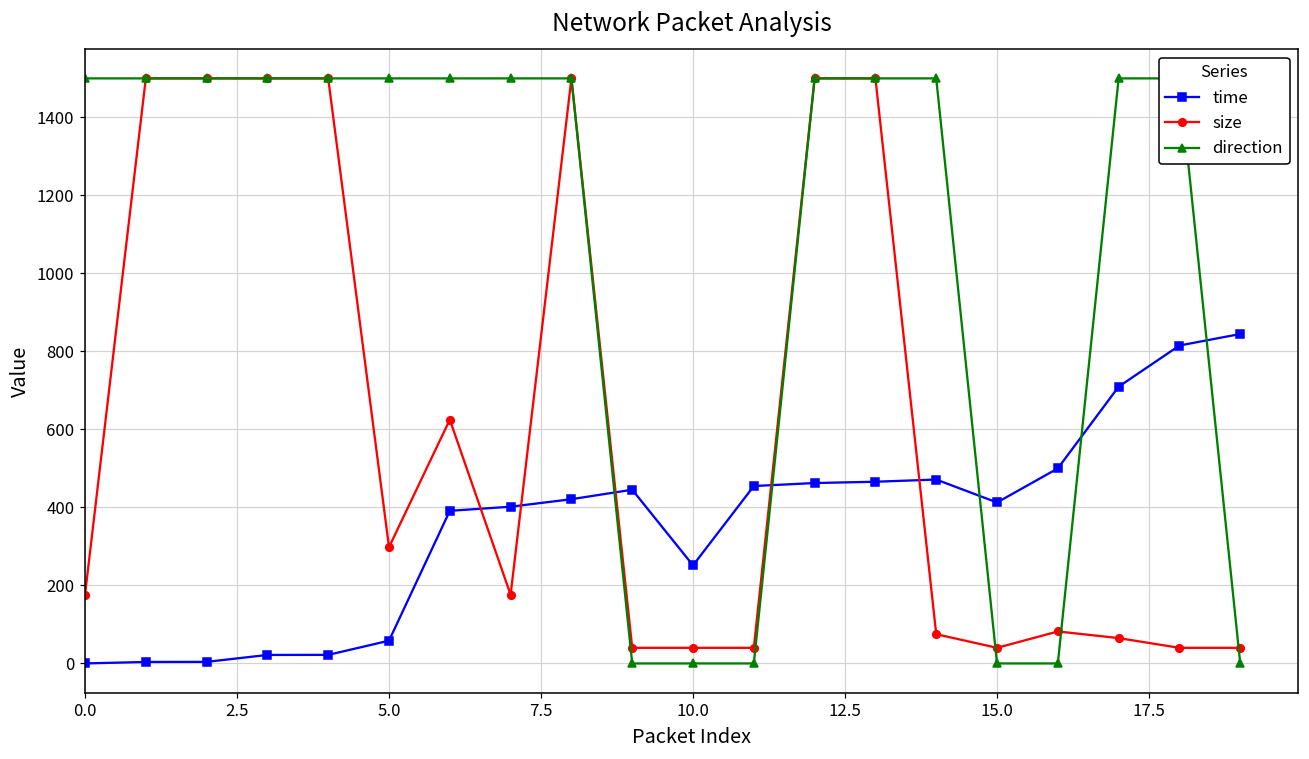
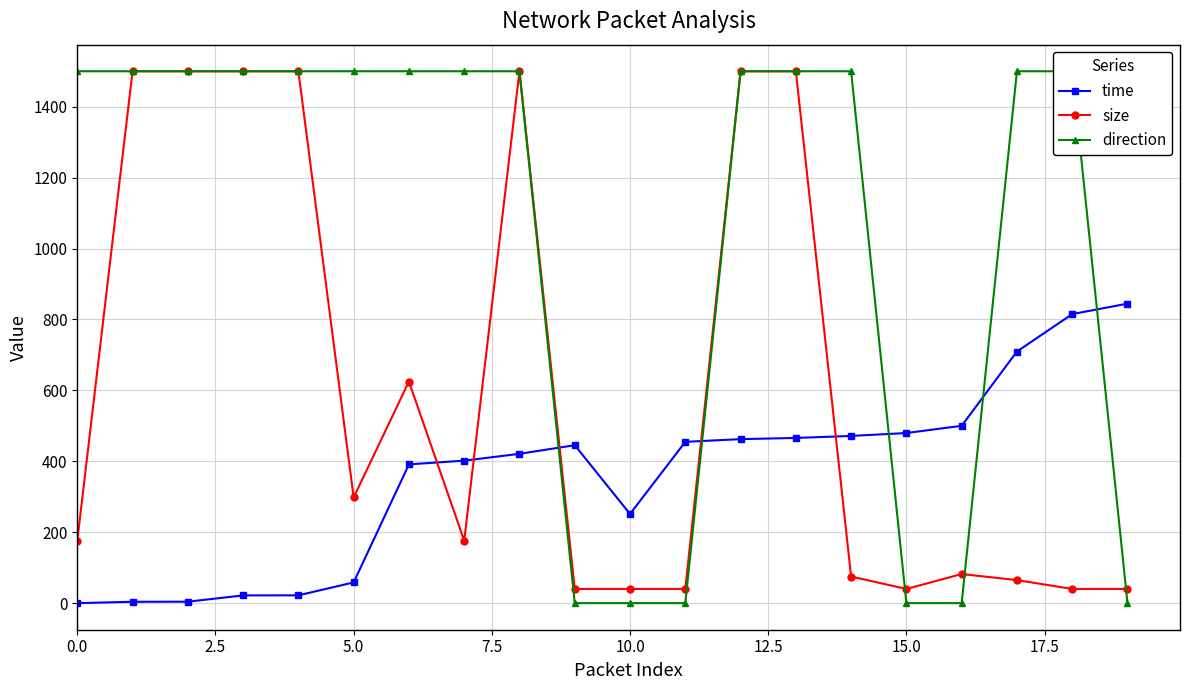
  {
    "time": {
      "0.0": 0,
      "5.0": 60,
      "10.0": 250,
-     "15.0": 410
+     "15.0": 480
    },
    "size": {
      "0.0": 180,
      "5.0": 300,
      "10.0": 40,
      "15.0": 40
    },
    "direction": {
      "0.0": 1500,
      "5.0": 1500,
      "10.0": 0,
      "15.0": 0
    }
  }
